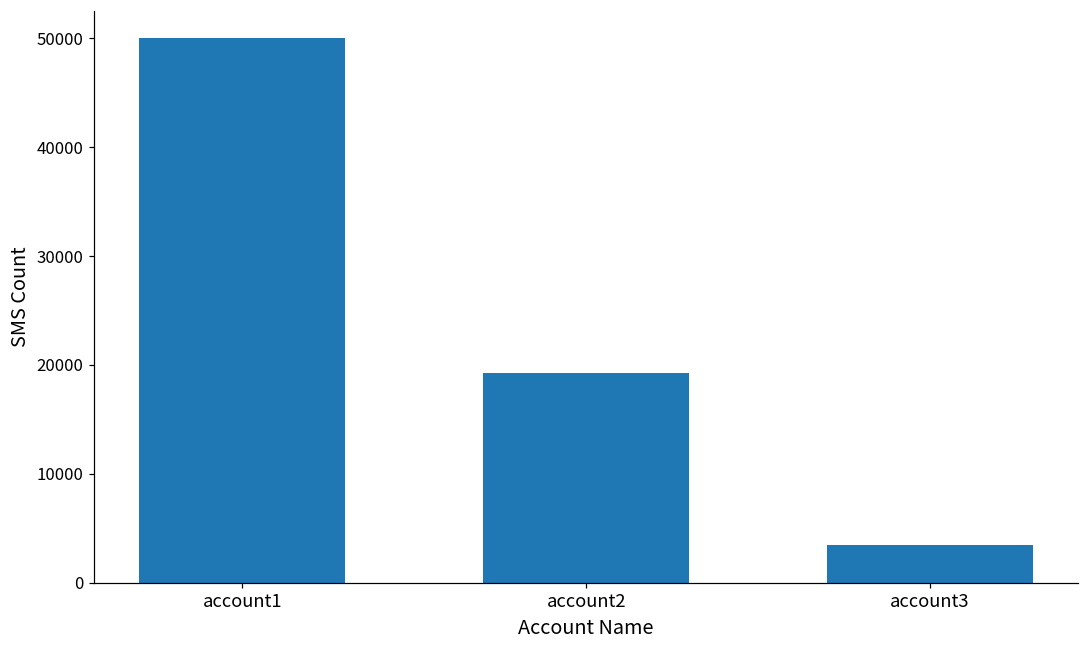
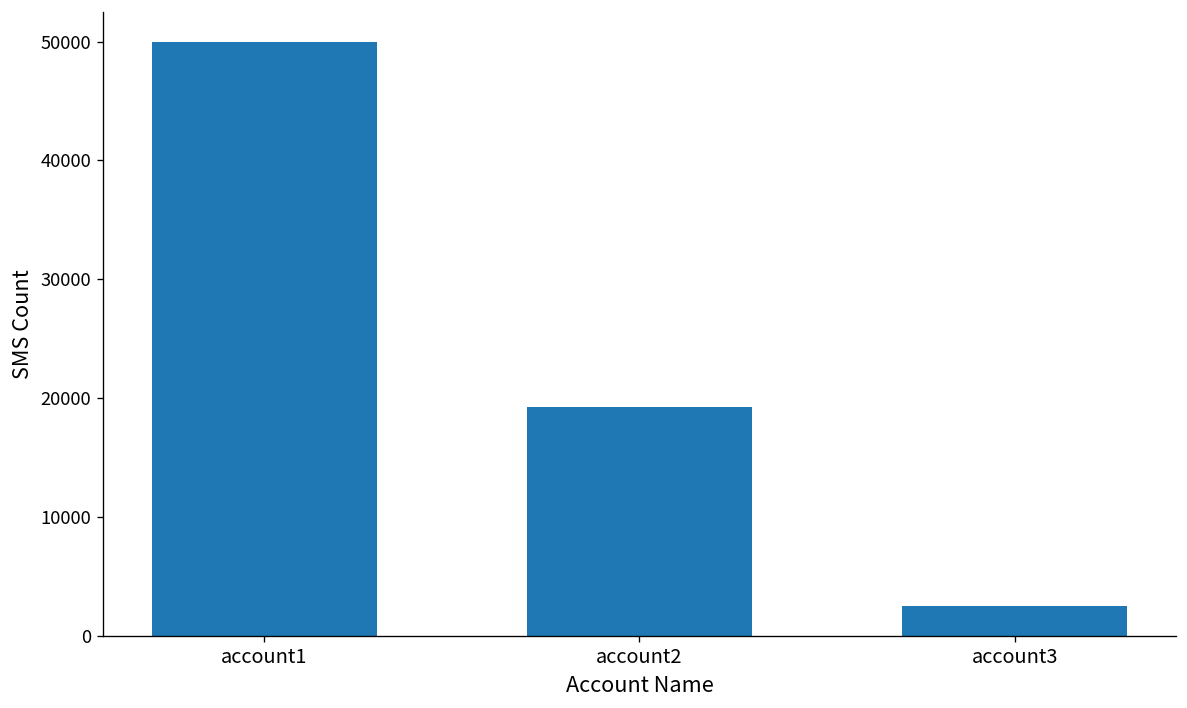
  {
    "account1": 50000,
    "account2": 19000,
-   "account3": 4000
+   "account3": 2000
  }
